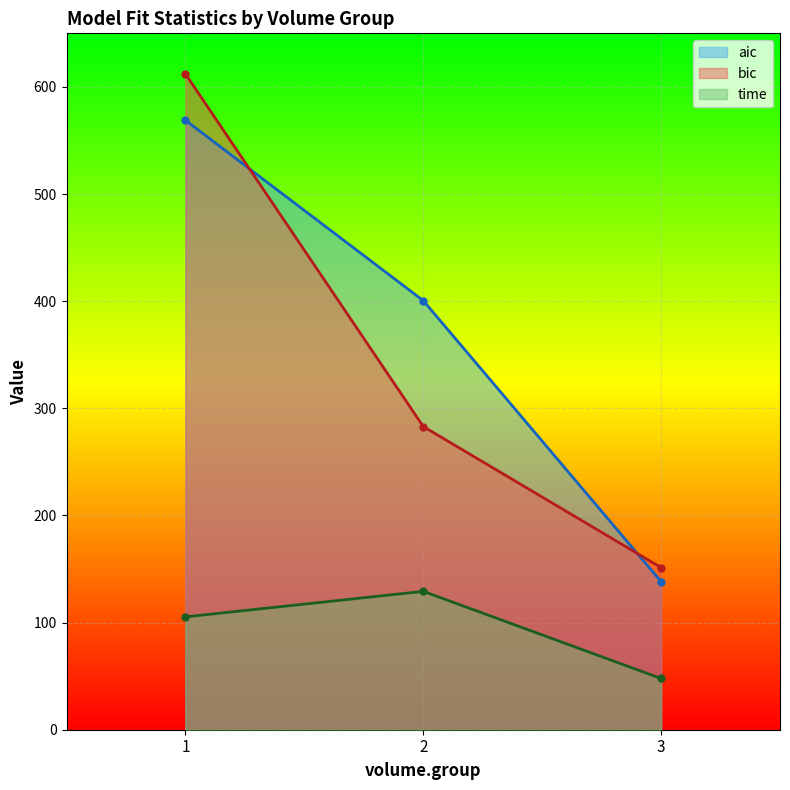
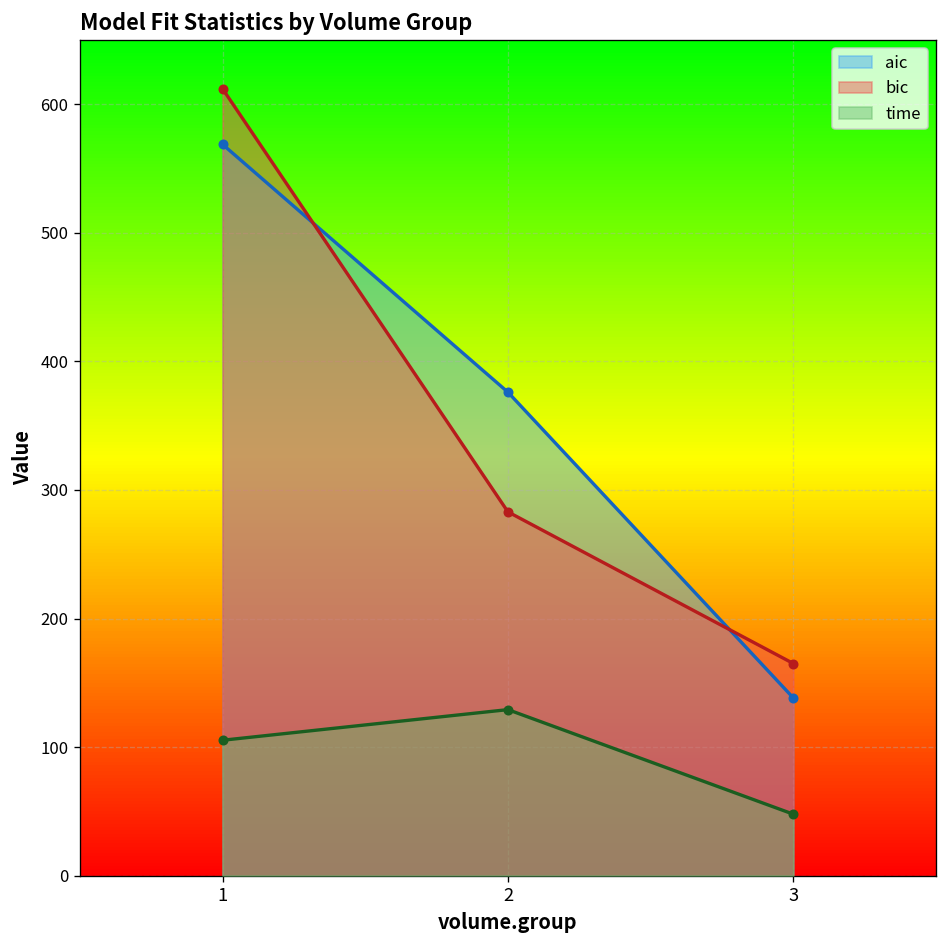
  {
    "aic": {
      "1": 569,
-     "2": 400,
+     "2": 376,
      "3": 138
    },
    "bic": {
      "1": 612,
      "2": 283,
-     "3": 151
+     "3": 165
    },
    "time": {
      "1": 105,
      "2": 129,
      "3": 48
    }
  }
